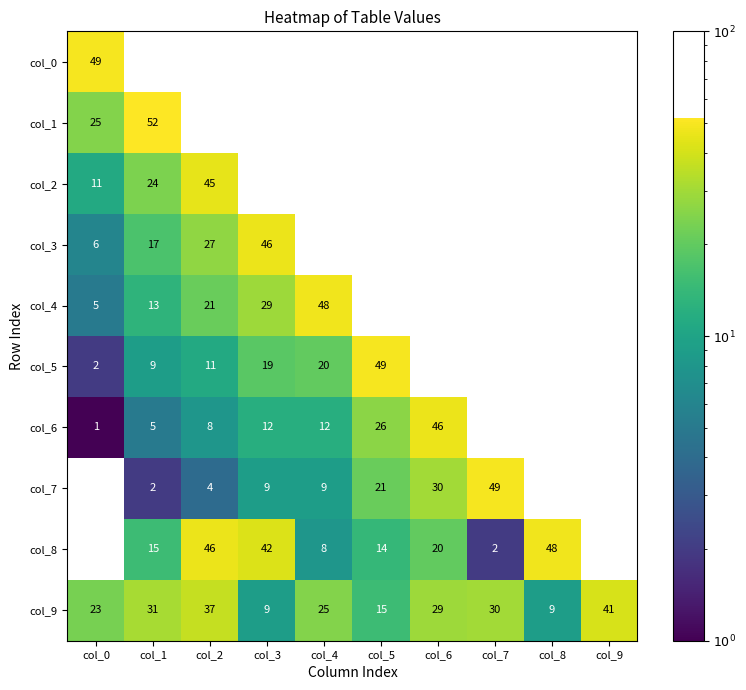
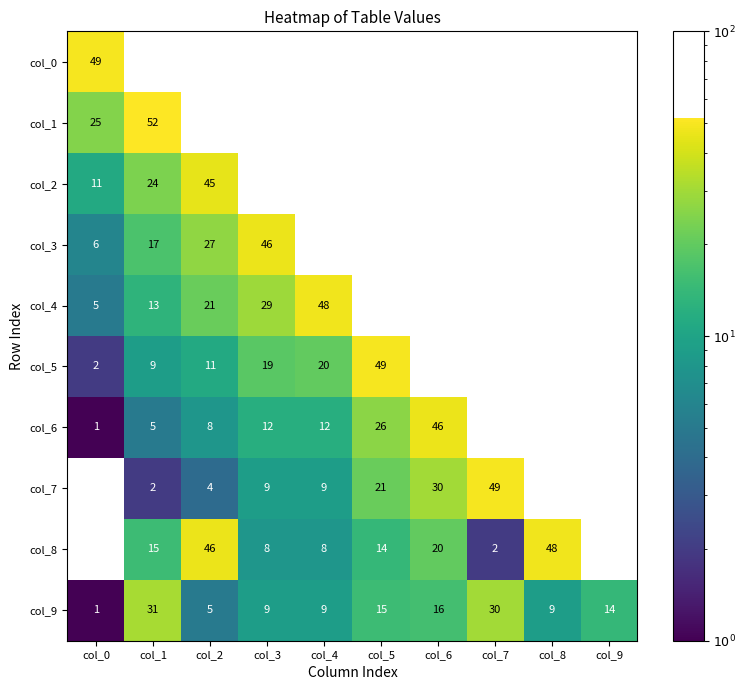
  {
    "col_0": {
      "col_0": 49
    },
    "col_1": {
      "col_0": 25,
      "col_1": 52
    },
    "col_2": {
      "col_0": 11,
      "col_1": 24,
      "col_2": 45
    },
    "col_3": {
      "col_0": 6,
      "col_1": 17,
      "col_2": 27,
      "col_3": 46
    },
    "col_4": {
      "col_0": 5,
      "col_1": 13,
      "col_2": 21,
      "col_3": 29,
      "col_4": 48
    },
    "col_5": {
      "col_0": 2,
      "col_1": 9,
      "col_2": 11,
      "col_3": 19,
      "col_4": 20,
      "col_5": 49
    },
    "col_6": {
      "col_0": 1,
      "col_1": 5,
      "col_2": 8,
      "col_3": 12,
      "col_4": 12,
      "col_5": 26,
      "col_6": 46
    },
    "col_7": {
      "col_1": 2,
      "col_2": 4,
      "col_3": 9,
      "col_4": 9,
      "col_5": 21,
      "col_6": 30,
      "col_7": 49
    },
    "col_8": {
      "col_1": 15,
      "col_2": 46,
-     "col_3": 42,
+     "col_3": 8,
      "col_4": 8,
      "col_5": 14,
      "col_6": 20,
      "col_7": 2,
      "col_8": 48
    },
    "col_9": {
-     "col_0": 23,
+     "col_0": 1,
      "col_1": 31,
-     "col_2": 37,
+     "col_2": 5,
      "col_3": 9,
-     "col_4": 25,
+     "col_4": 9,
      "col_5": 15,
-     "col_6": 29,
+     "col_6": 16,
      "col_7": 30,
      "col_8": 9,
-     "col_9": 41
+     "col_9": 14
    }
  }
